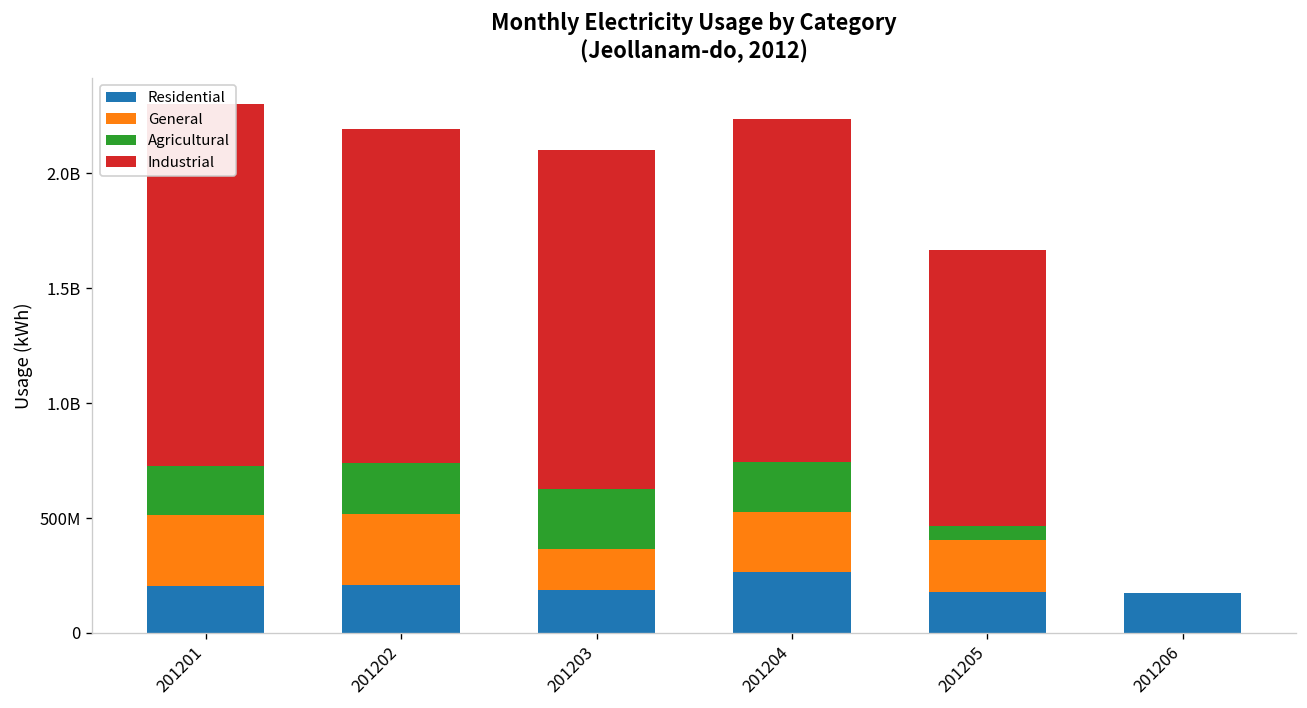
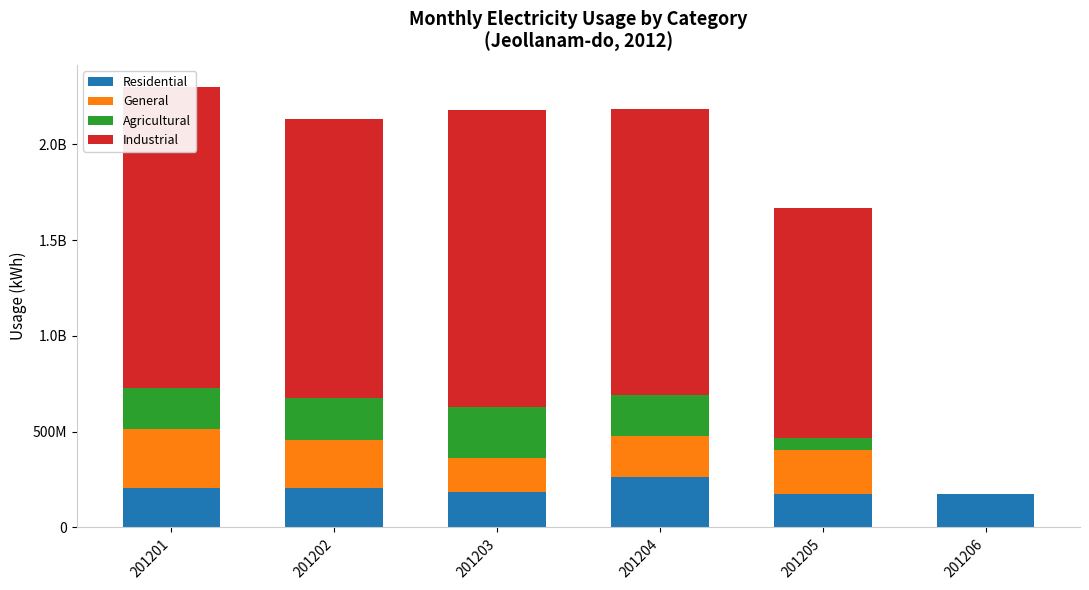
  {
    "Residential": {
      "201201": 210000000,
      "201202": 210000000,
      "201203": 190000000,
      "201204": 270000000,
      "201205": 180000000,
      "201206": 170000000
    },
    "General": {
      "201201": 310000000,
-     "201202": 310000000,
+     "201202": 250000000,
      "201203": 180000000,
-     "201204": 260000000,
+     "201204": 210000000,
      "201205": 230000000,
      "201206": 0
    },
    "Agricultural": {
      "201201": 210000000,
      "201202": 220000000,
      "201203": 260000000,
      "201204": 220000000,
      "201205": 60000000,
      "201206": 0
    },
    "Industrial": {
      "201202": 1450000000,
-     "201203": 1470000000,
+     "201203": 1550000000,
      "201204": 1490000000,
      "201205": 1200000000,
      "201206": 0
    }
  }
